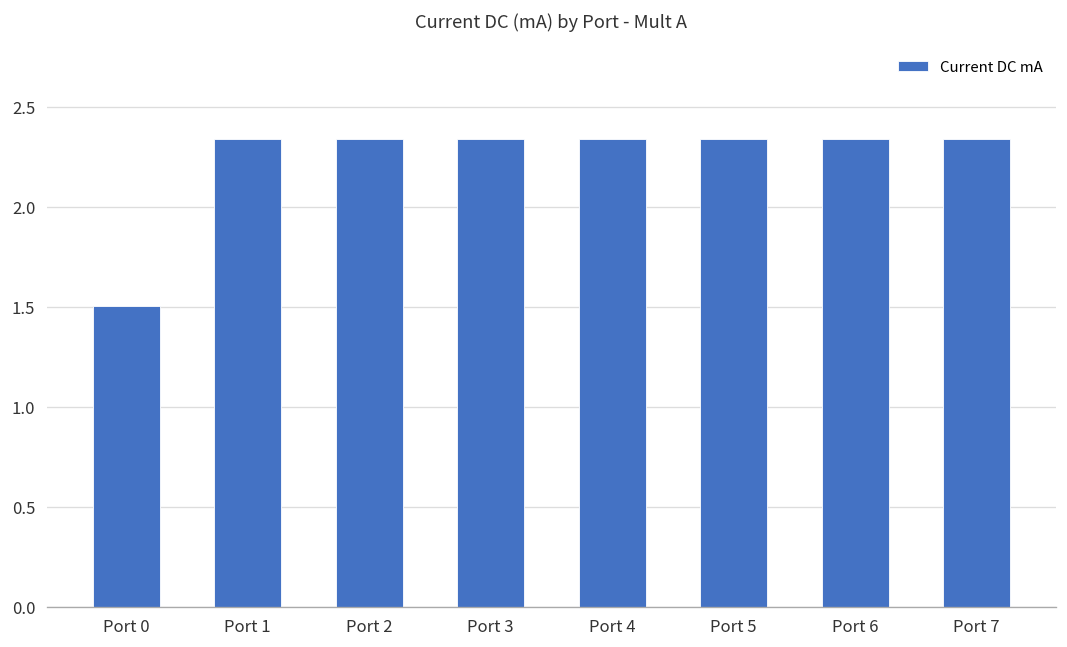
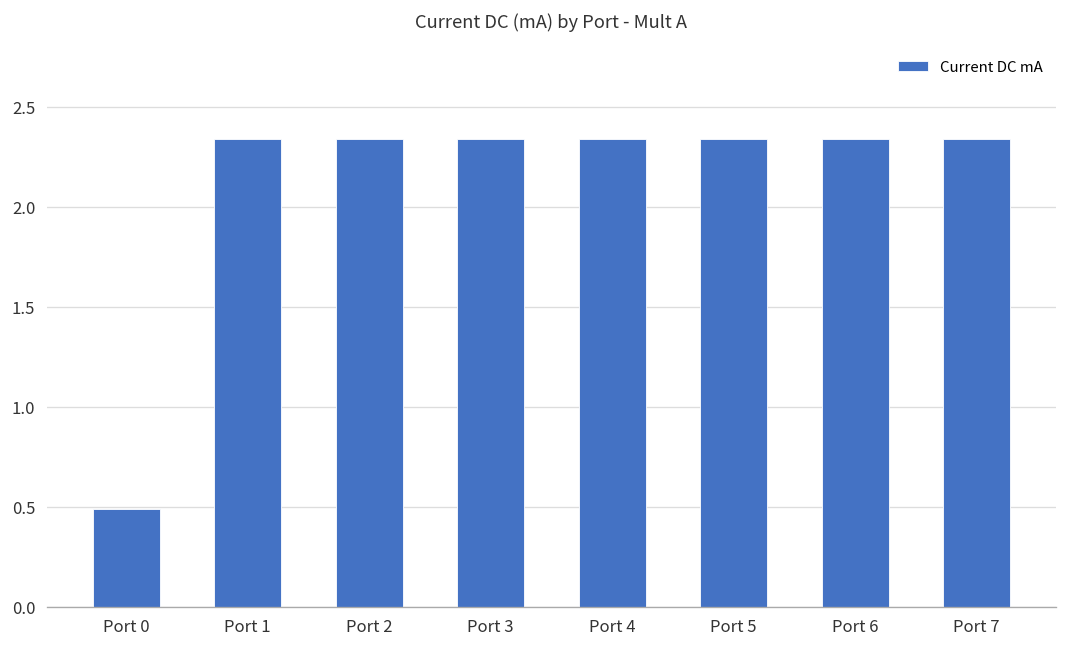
  {
-   "Port 0": 1.51,
+   "Port 0": 0.49,
    "Port 1": 2.34,
    "Port 2": 2.34,
    "Port 3": 2.34,
    "Port 4": 2.34,
    "Port 5": 2.34,
    "Port 6": 2.34,
    "Port 7": 2.34
  }
